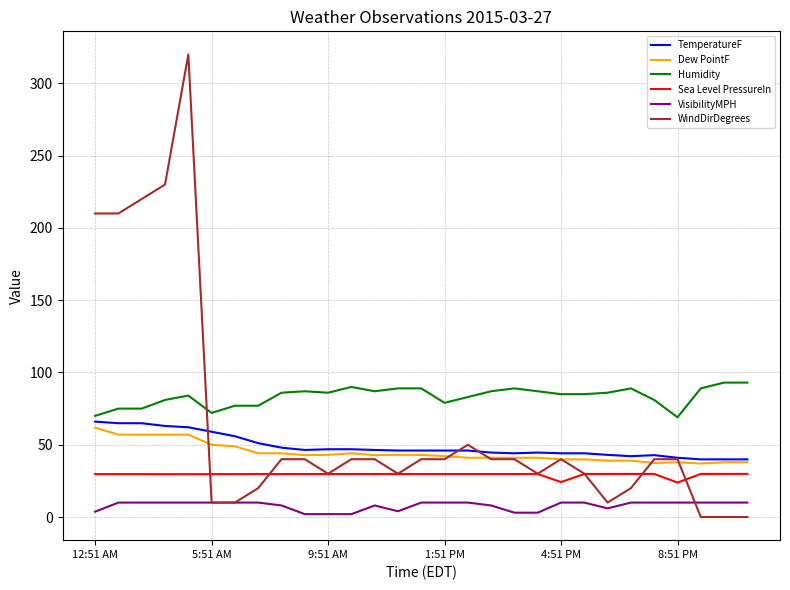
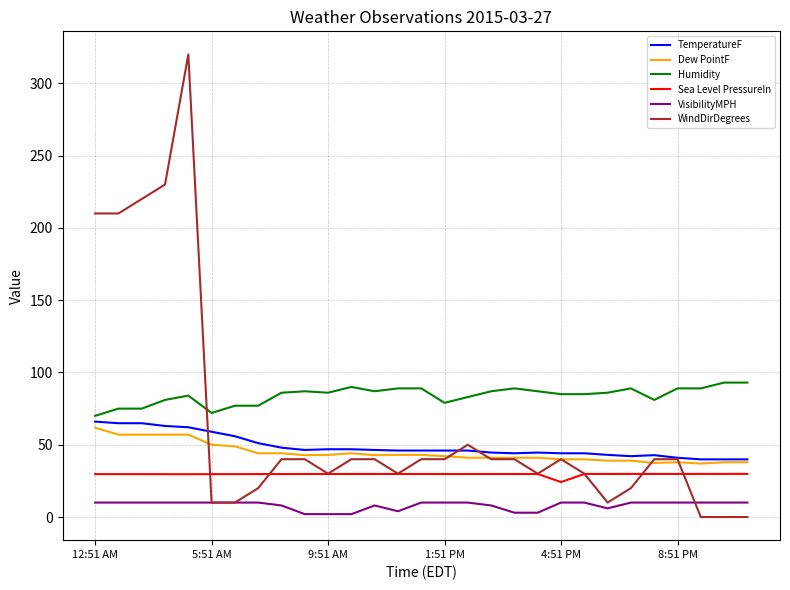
  {
    "TemperatureF": {
      "12:51 AM": 66,
      "5:51 AM": 59,
      "9:51 AM": 47,
      "1:51 PM": 46,
      "4:51 PM": 44
    },
    "Dew PointF": {
      "12:51 AM": 62,
      "5:51 AM": 50,
      "9:51 AM": 43,
      "1:51 PM": 42,
      "8:51 PM": 38
    },
    "Humidity": {
      "12:51 AM": 70,
      "5:51 AM": 72,
      "9:51 AM": 86,
      "1:51 PM": 79,
      "4:51 PM": 85,
-     "8:51 PM": 69
+     "8:51 PM": 89
    },
    "Sea Level PressureIn": {
      "12:51 AM": 30,
      "5:51 AM": 30,
      "1:51 PM": 30,
      "4:51 PM": 24,
-     "8:51 PM": 24
+     "8:51 PM": 30
    },
    "VisibilityMPH": {
-     "12:51 AM": 4,
+     "12:51 AM": 10,
      "9:51 AM": 2,
      "1:51 PM": 10,
      "4:51 PM": 10,
      "8:51 PM": 10
    },
    "WindDirDegrees": {
      "12:51 AM": 210,
      "1:51 PM": 40
    }
  }
